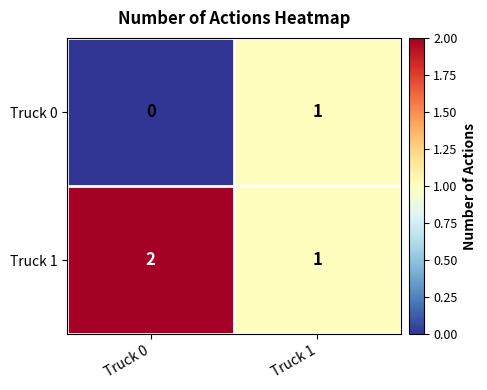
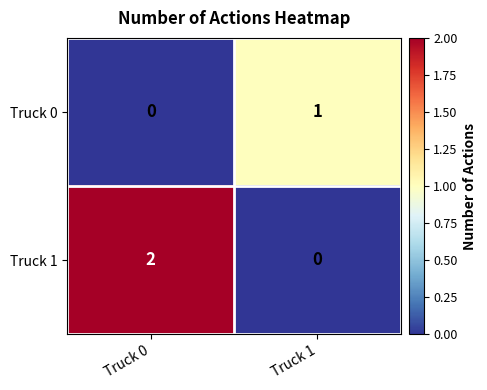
  {
    "Truck 0": {
      "Truck 0": 0,
      "Truck 1": 1
    },
    "Truck 1": {
      "Truck 0": 2,
-     "Truck 1": 1
+     "Truck 1": 0
    }
  }
